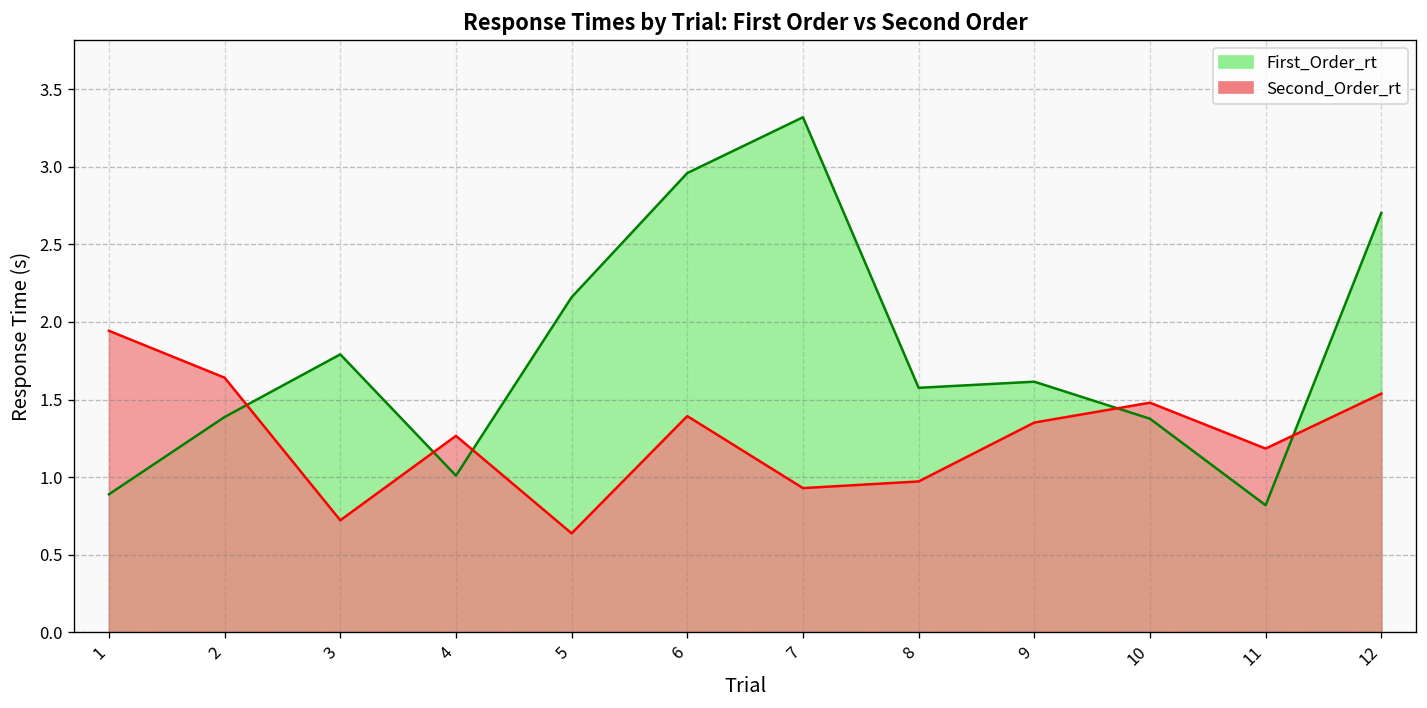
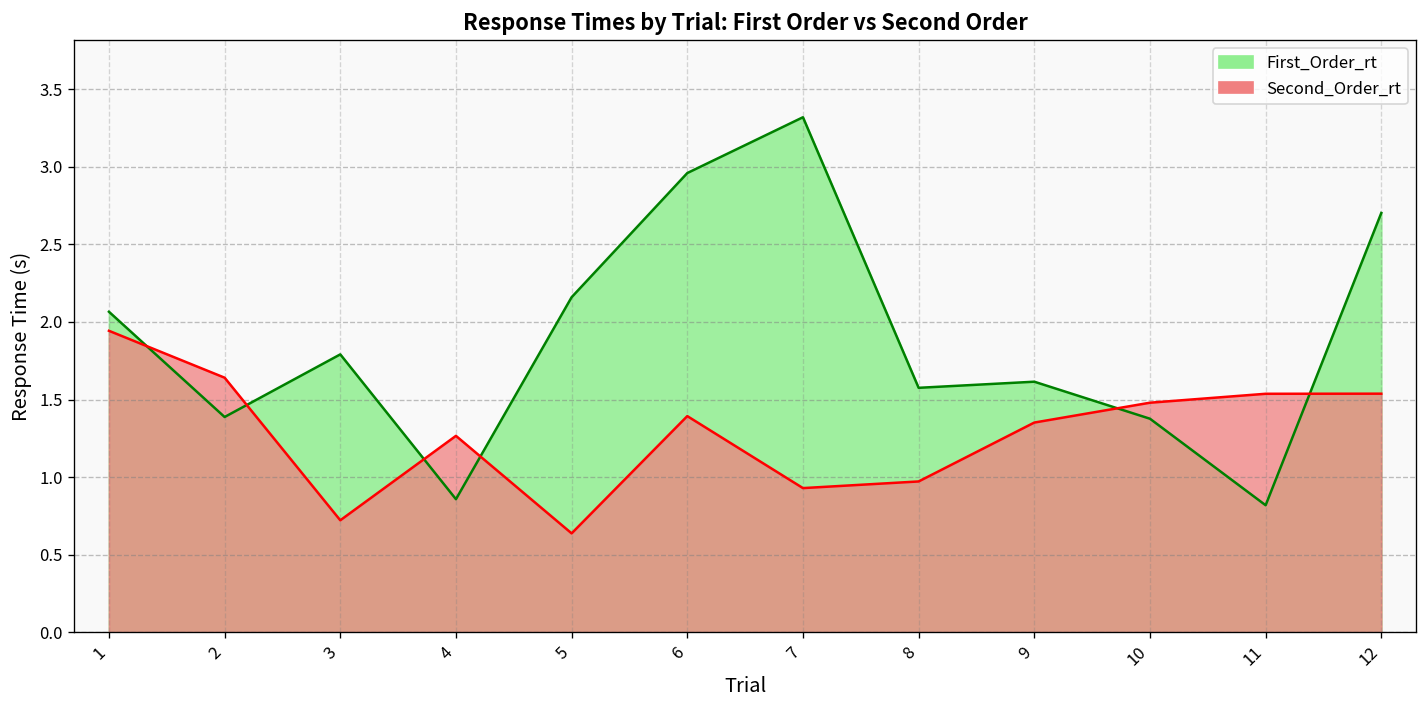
  {
    "First_Order_rt": {
-     "1": 0.89,
+     "1": 2.07,
      "2": 1.39,
      "3": 1.79,
-     "4": 1.01,
+     "4": 0.86,
      "5": 2.16,
      "6": 2.96,
      "7": 3.32,
      "8": 1.58,
      "9": 1.61,
      "10": 1.38,
      "11": 0.82,
      "12": 2.70
    },
    "Second_Order_rt": {
      "1": 1.94,
      "2": 1.64,
      "3": 0.72,
      "4": 1.27,
      "5": 0.64,
      "6": 1.39,
      "7": 0.93,
      "8": 0.97,
      "9": 1.35,
      "10": 1.48,
-     "11": 1.18,
+     "11": 1.54,
      "12": 1.54
    }
  }
